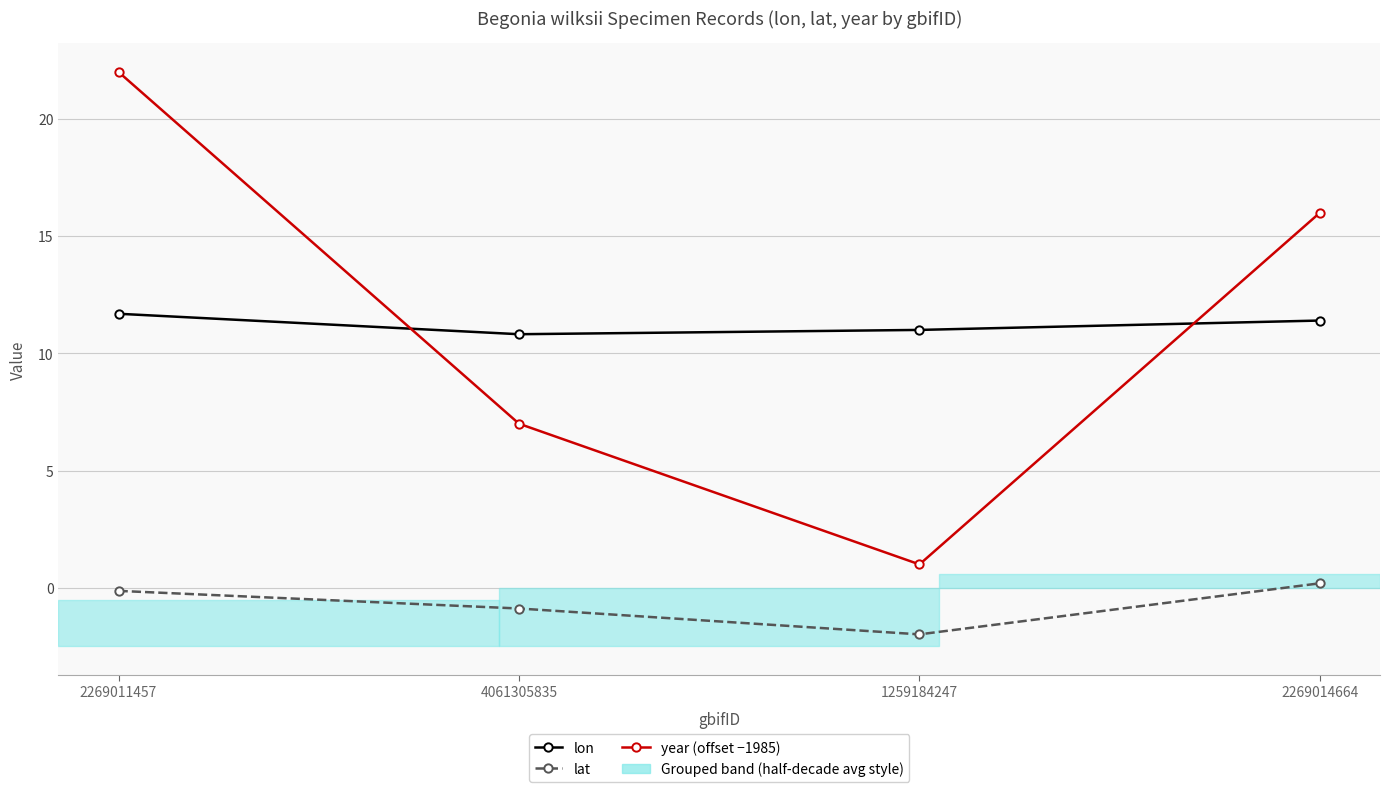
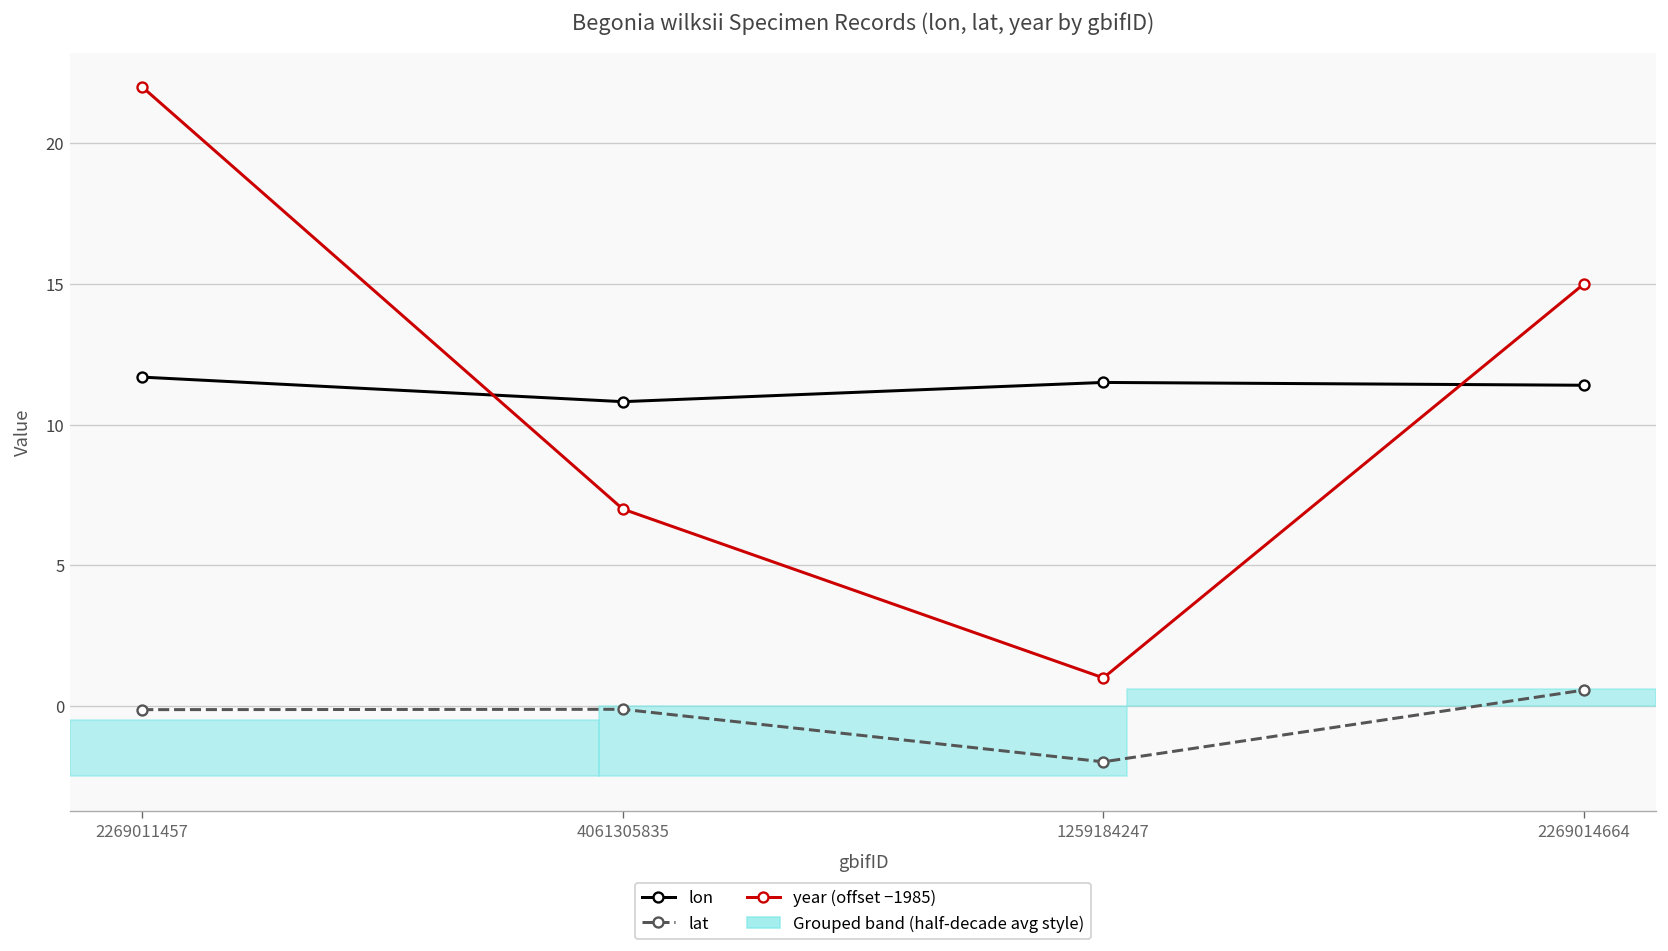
  {
    "lon": {
      "2269011457": 11.7,
      "4061305835": 10.8,
-     "1259184247": 11.0,
+     "1259184247": 11.5,
      "2269014664": 11.4
    },
    "lat": {
      "2269011457": -0.1,
-     "4061305835": -0.9,
+     "4061305835": -0.1,
      "1259184247": -2.0,
-     "2269014664": 0.2
+     "2269014664": 0.6
    },
    "year (offset −1985)": {
      "2269011457": 22.0,
      "4061305835": 7.0,
      "1259184247": 1.0,
-     "2269014664": 16.0
+     "2269014664": 15.0
    }
  }
